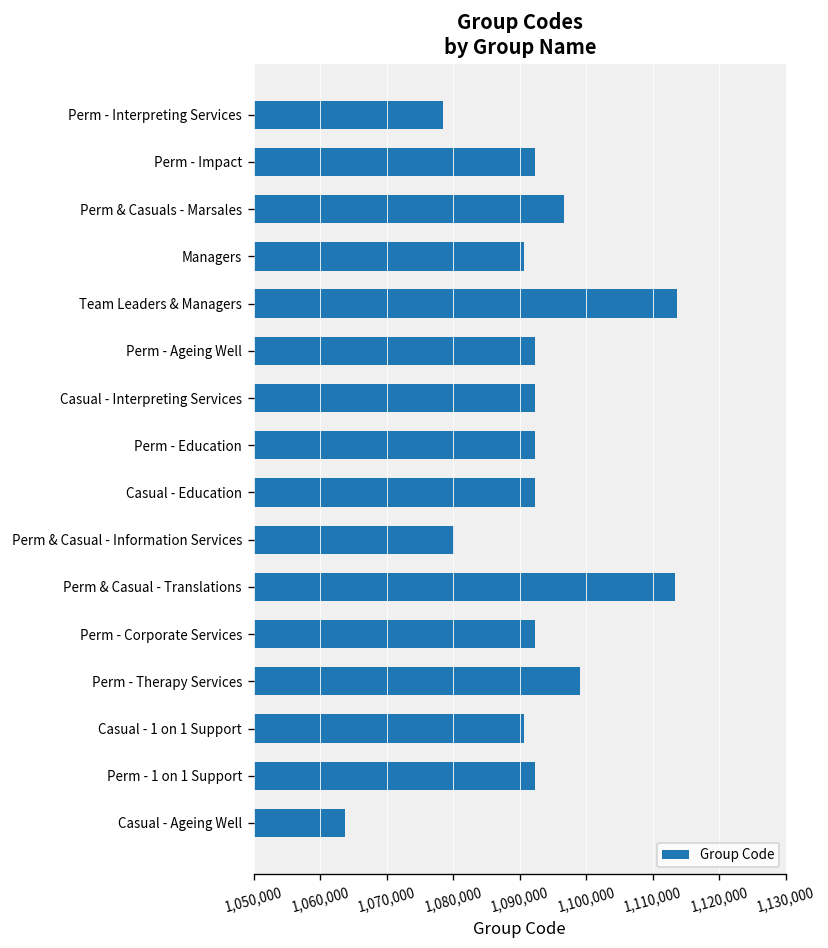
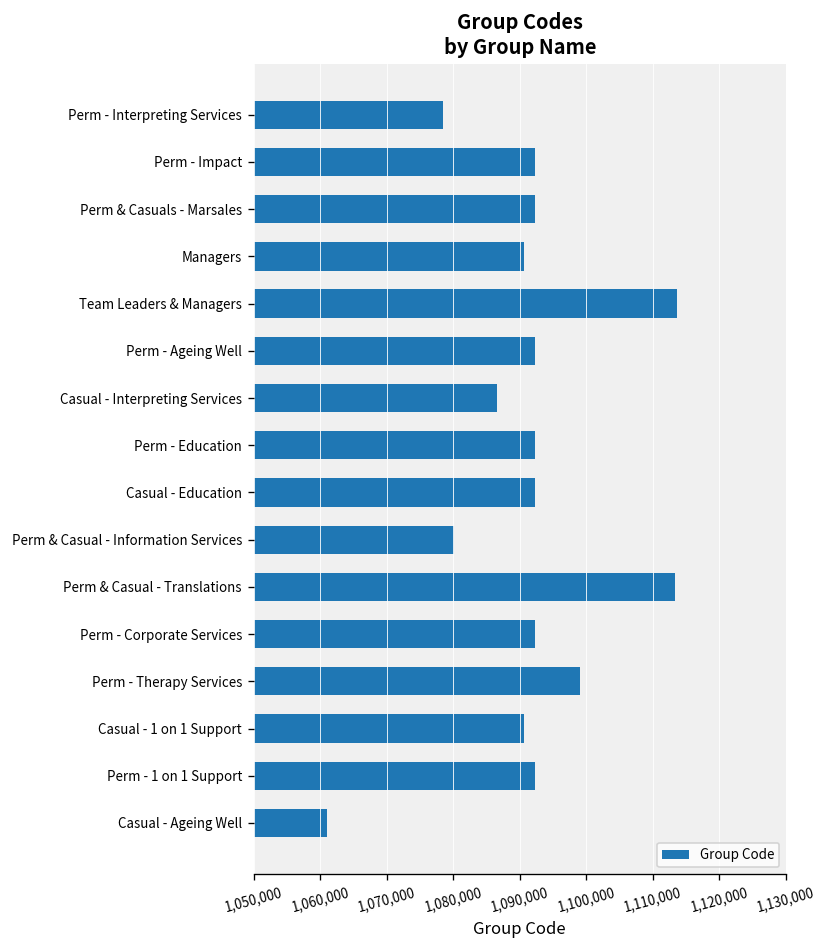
  {
    "Perm - Interpreting Services": "1,078,000",
    "Perm - Impact": "1,092,000",
-   "Perm & Casuals - Marsales": "1,097,000",
+   "Perm & Casuals - Marsales": "1,092,000",
    "Managers": "1,091,000",
    "Team Leaders & Managers": "1,114,000",
    "Perm - Ageing Well": "1,092,000",
-   "Casual - Interpreting Services": "1,092,000",
+   "Casual - Interpreting Services": "1,087,000",
    "Perm - Education": "1,092,000",
    "Casual - Education": "1,092,000",
    "Perm & Casual - Information Services": "1,080,000",
    "Perm & Casual - Translations": "1,113,000",
    "Perm - Corporate Services": "1,092,000",
    "Perm - Therapy Services": "1,099,000",
    "Casual - 1 on 1 Support": "1,091,000",
    "Perm - 1 on 1 Support": "1,092,000",
-   "Casual - Ageing Well": "1,064,000"
+   "Casual - Ageing Well": "1,061,000"
  }
